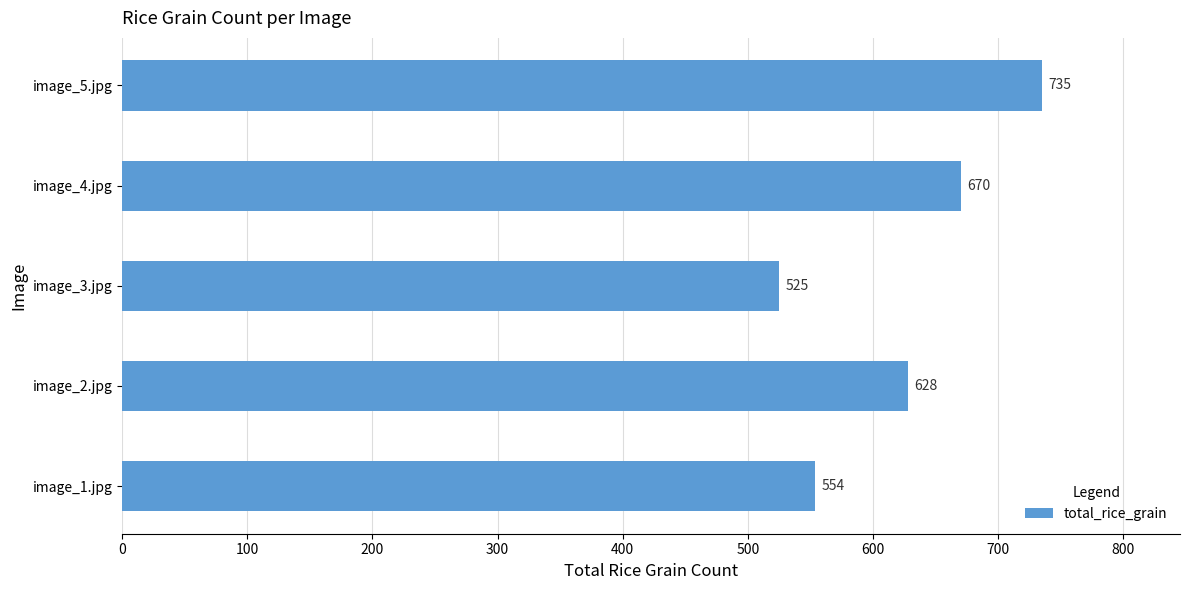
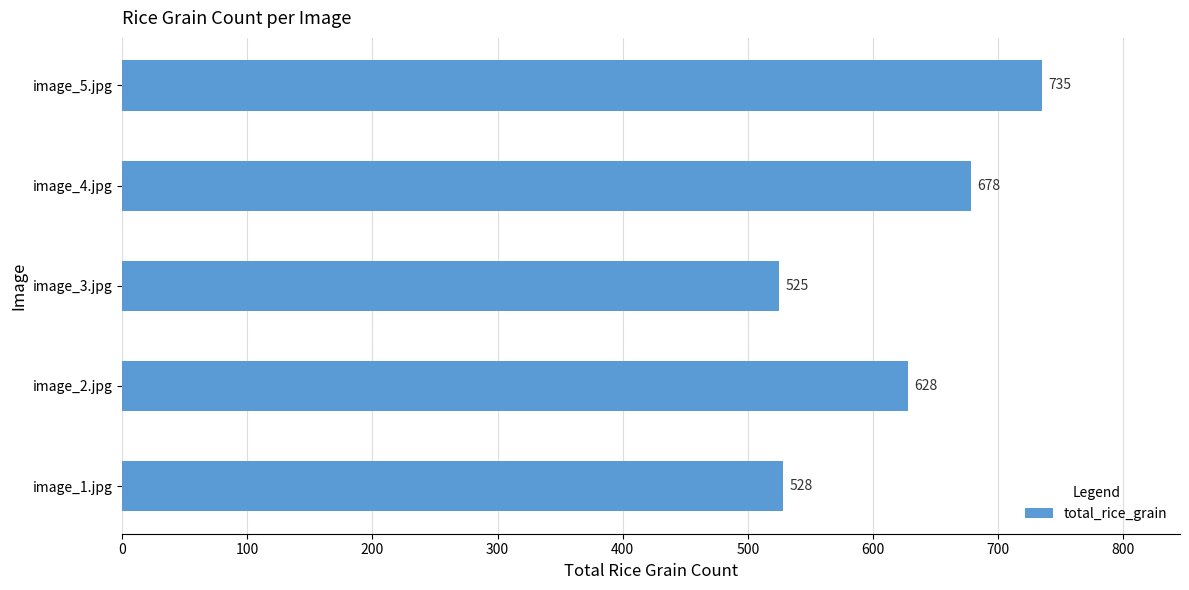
  {
    "image_5.jpg": 735,
-   "image_4.jpg": 670,
+   "image_4.jpg": 678,
    "image_3.jpg": 525,
    "image_2.jpg": 628,
-   "image_1.jpg": 554
+   "image_1.jpg": 528
  }
